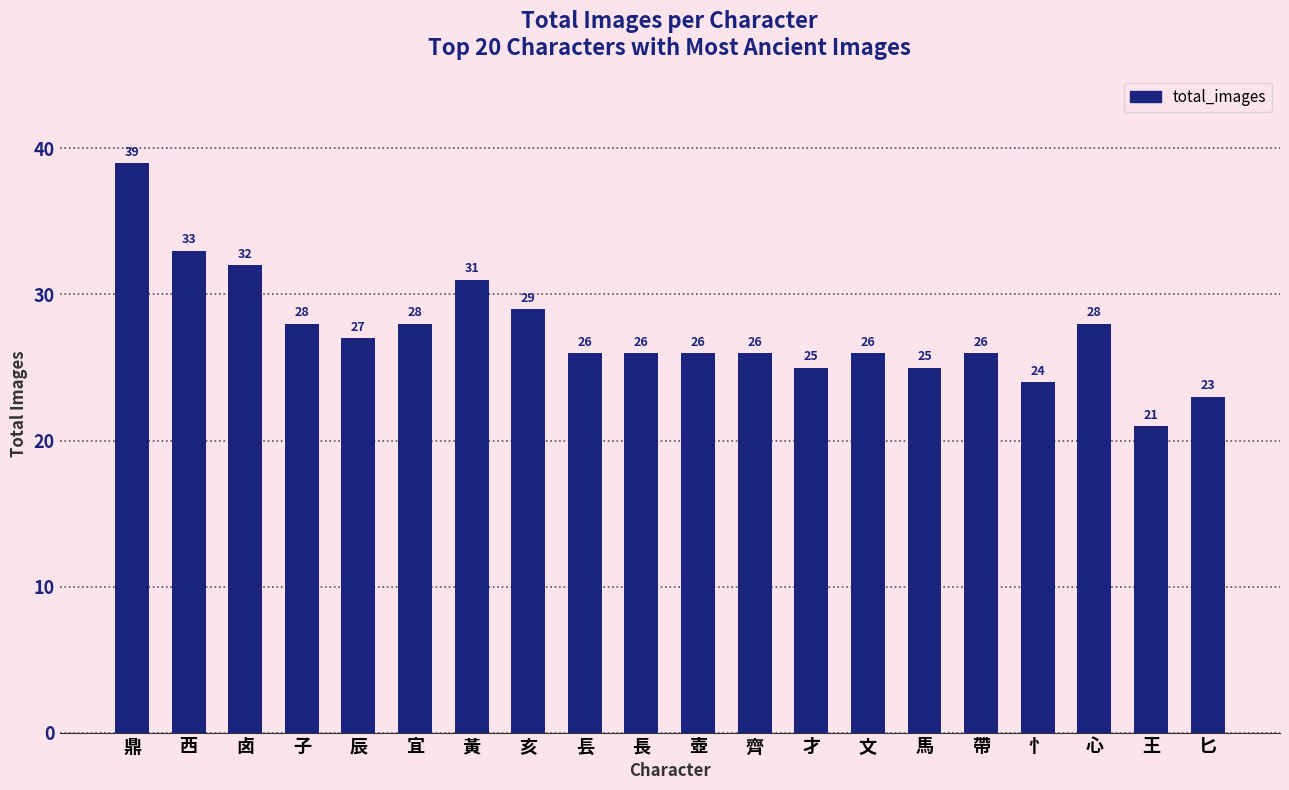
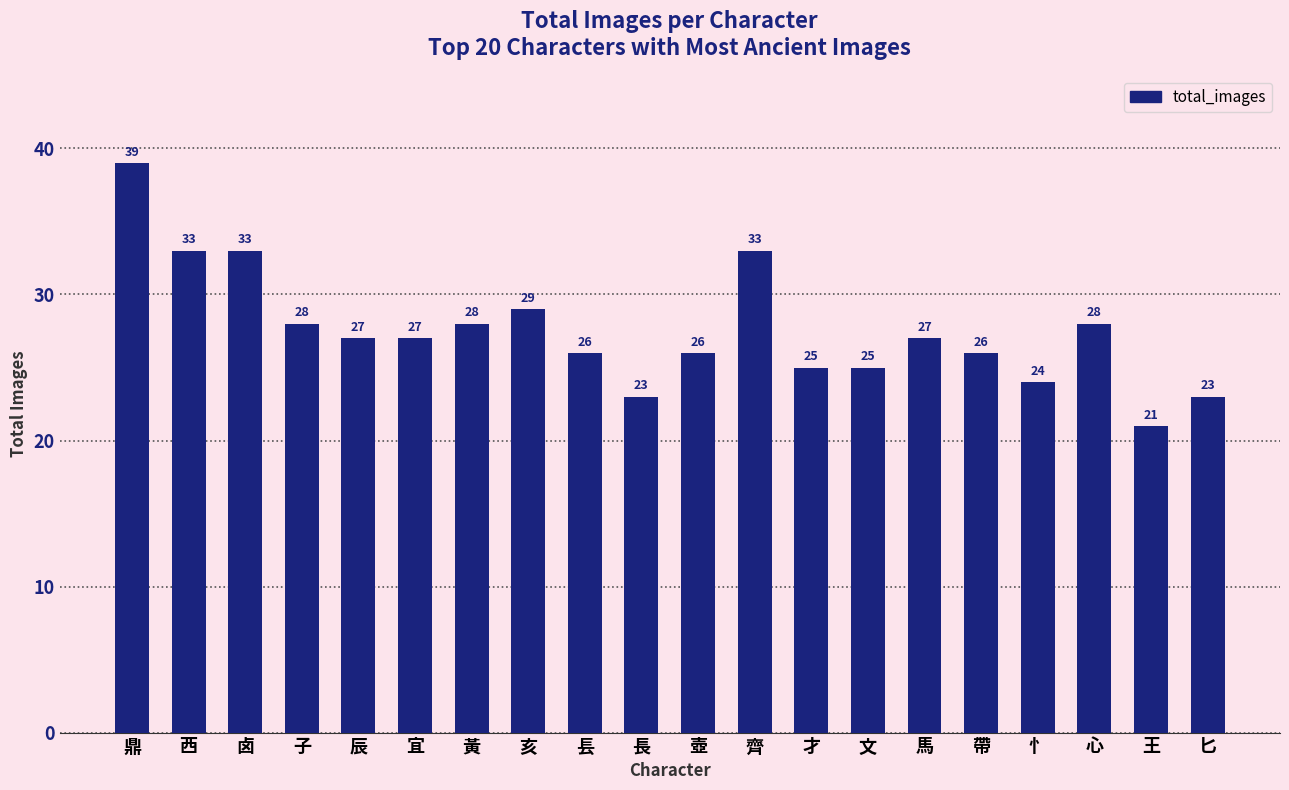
  {
    "鼎": 39,
    "西": 33,
-   "卤": 32,
+   "卤": 33,
    "子": 28,
    "辰": 27,
-   "宜": 28,
-   "黃": 31,
+   "宜": 27,
+   "黃": 28,
    "亥": 29,
    "镸": 26,
-   "長": 26,
+   "長": 23,
    "壺": 26,
-   "齊": 26,
+   "齊": 33,
    "才": 25,
-   "文": 26,
-   "馬": 25,
+   "文": 25,
+   "馬": 27,
    "帶": 26,
    "忄": 24,
    "心": 28,
    "王": 21,
    "匕": 23
  }
